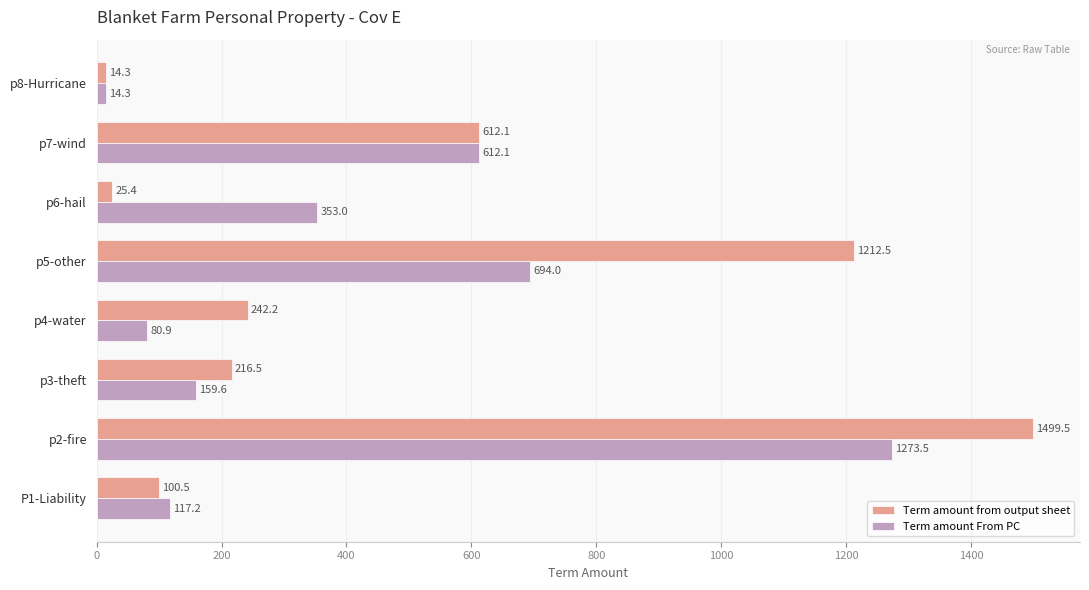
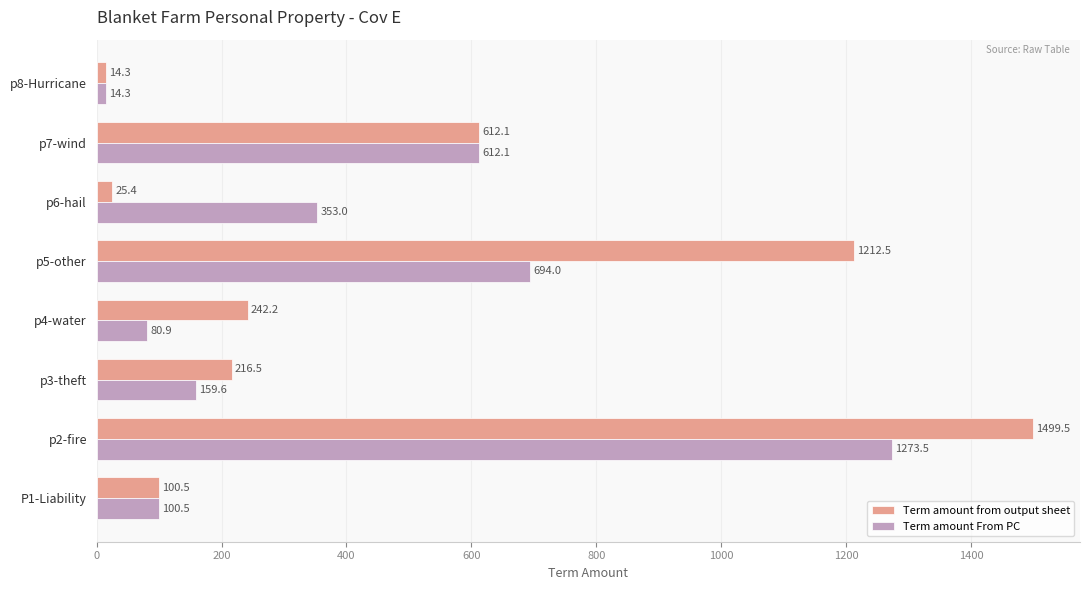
  {
    "Term amount from output sheet": {
      "p8-Hurricane": 14.3,
      "p7-wind": 612.1,
      "p6-hail": 25.4,
      "p5-other": 1212.5,
      "p4-water": 242.2,
      "p3-theft": 216.5,
      "p2-fire": 1499.5,
      "P1-Liability": 100.5
    },
    "Term amount From PC": {
      "p8-Hurricane": 14.3,
      "p7-wind": 612.1,
      "p6-hail": 353.0,
      "p5-other": 694.0,
      "p4-water": 80.9,
      "p3-theft": 159.6,
      "p2-fire": 1273.5,
-     "P1-Liability": 117.2
+     "P1-Liability": 100.5
    }
  }
